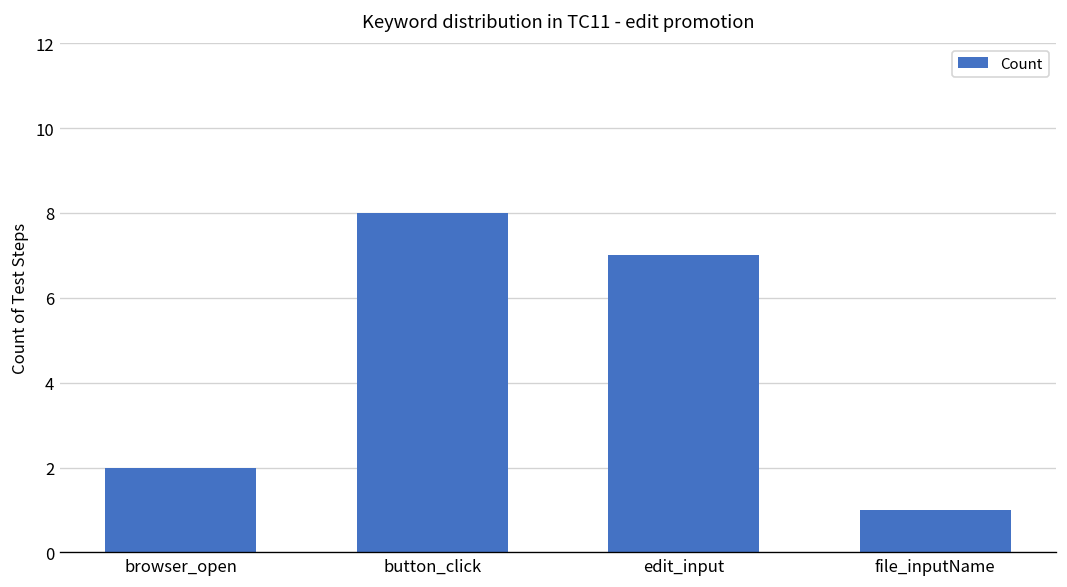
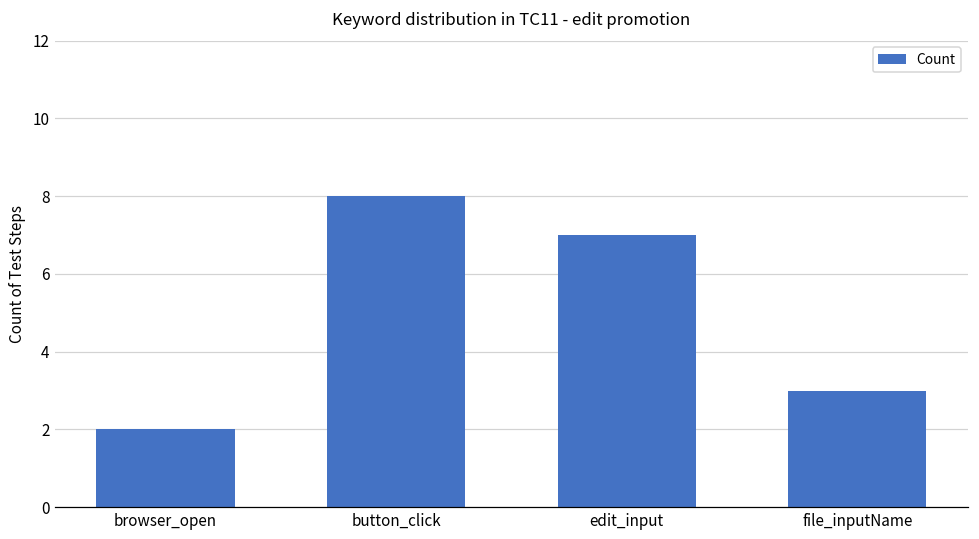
  {
    "browser_open": 2,
    "button_click": 8,
    "edit_input": 7,
-   "file_inputName": 1
+   "file_inputName": 3
  }
